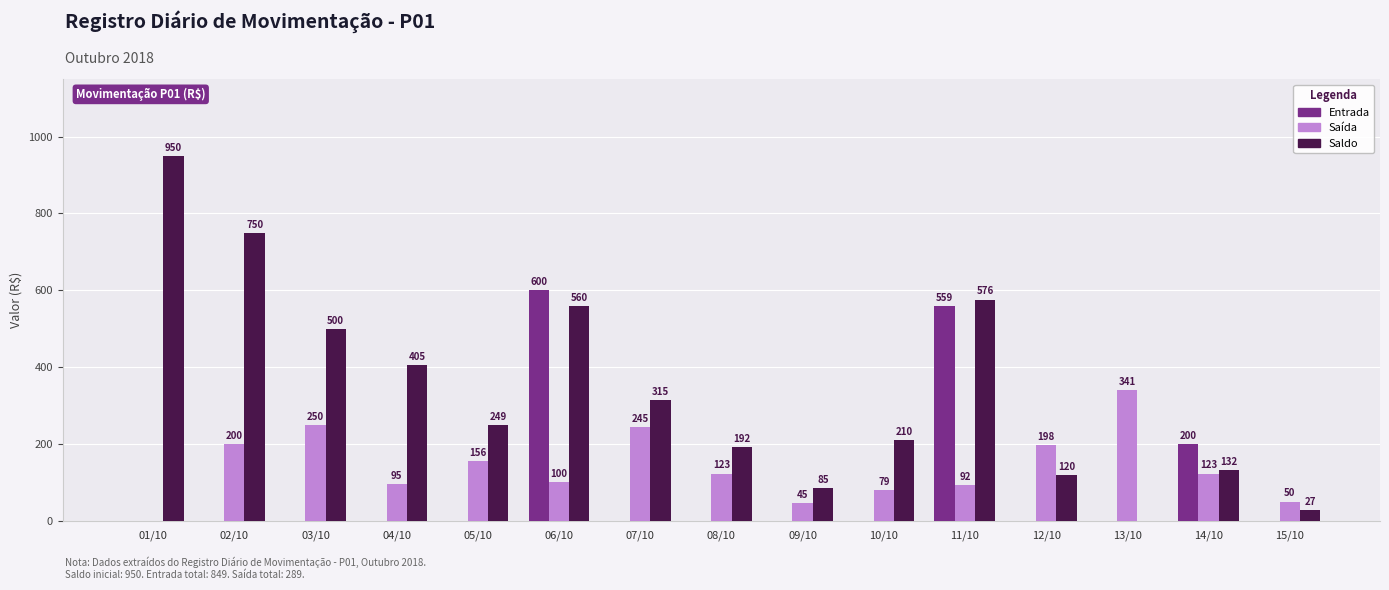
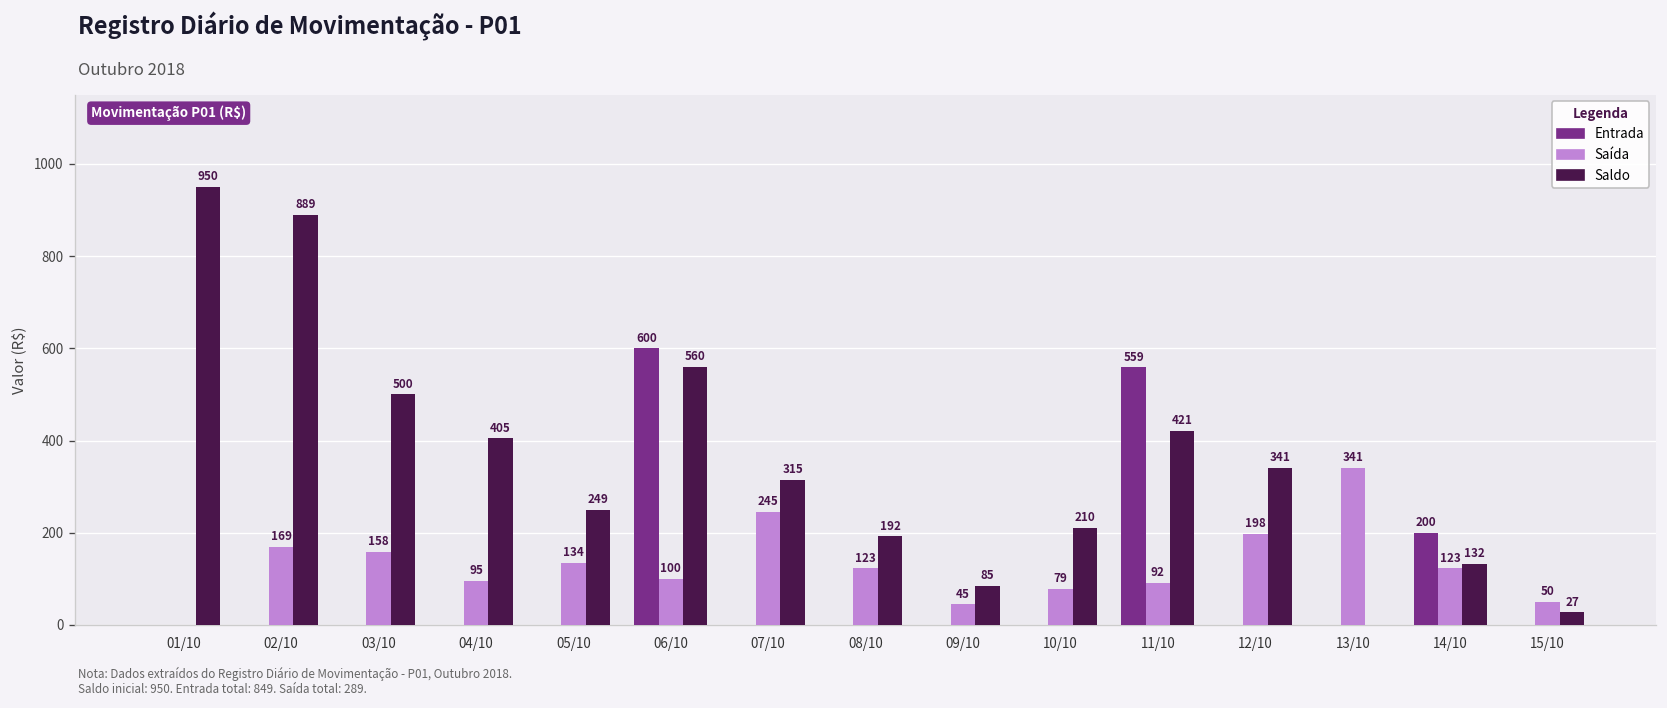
  {
    "Entrada": {
      "06/10": 600,
      "11/10": 559,
      "14/10": 200
    },
    "Saída": {
-     "02/10": 200,
-     "03/10": 250,
+     "02/10": 169,
+     "03/10": 158,
      "04/10": 95,
-     "05/10": 156,
+     "05/10": 134,
      "06/10": 100,
      "07/10": 245,
      "08/10": 123,
      "09/10": 45,
      "10/10": 79,
      "11/10": 92,
      "12/10": 198,
      "13/10": 341,
      "14/10": 123,
      "15/10": 50
    },
    "Saldo": {
      "01/10": 950,
-     "02/10": 750,
+     "02/10": 889,
      "03/10": 500,
      "04/10": 405,
      "05/10": 249,
      "06/10": 560,
      "07/10": 315,
      "08/10": 192,
      "09/10": 85,
      "10/10": 210,
-     "11/10": 576,
-     "12/10": 120,
+     "11/10": 421,
+     "12/10": 341,
      "14/10": 132,
      "15/10": 27
    }
  }
